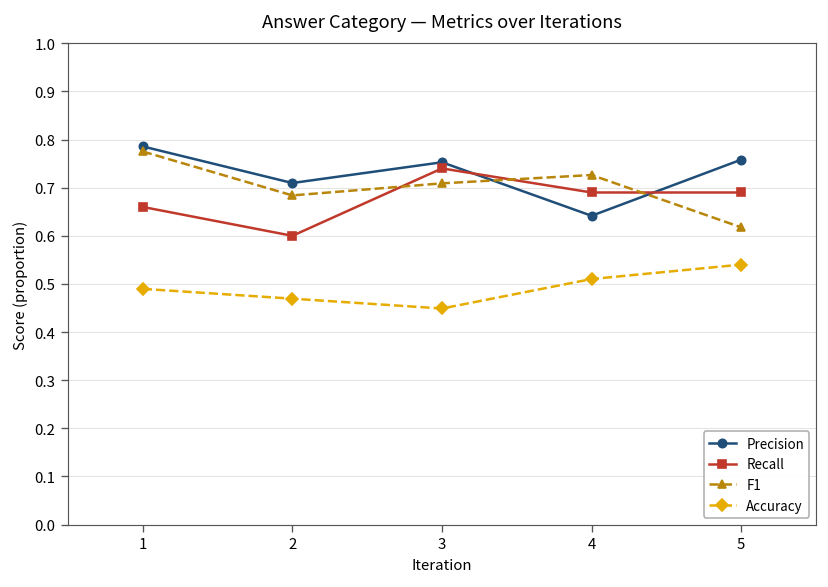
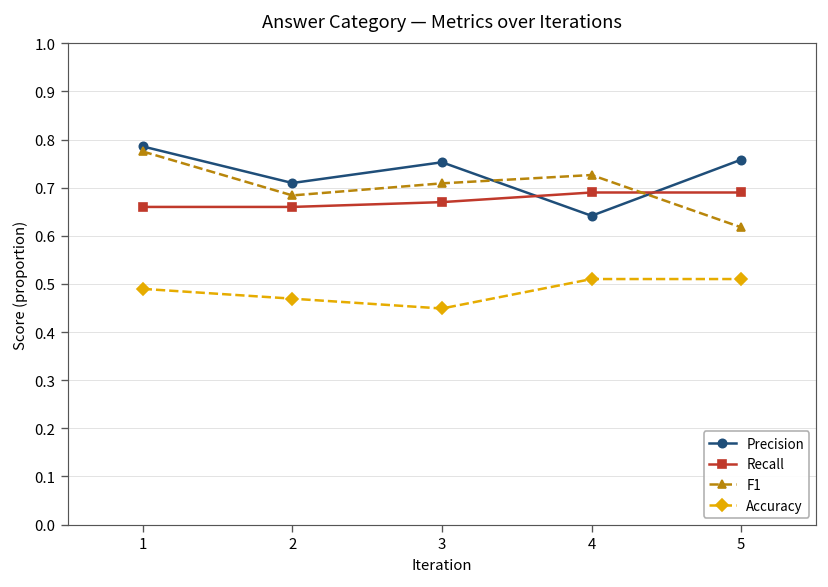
  {
    "Precision": {
      "1": 0.79,
      "2": 0.71,
      "3": 0.75,
      "4": 0.64,
      "5": 0.76
    },
    "Recall": {
      "1": 0.66,
-     "2": 0.60,
-     "3": 0.74,
+     "2": 0.66,
+     "3": 0.67,
      "4": 0.69,
      "5": 0.69
    },
    "F1": {
      "1": 0.78,
      "2": 0.68,
      "3": 0.71,
      "4": 0.73,
      "5": 0.62
    },
    "Accuracy": {
      "1": 0.49,
      "2": 0.47,
      "3": 0.45,
      "4": 0.51,
-     "5": 0.54
+     "5": 0.51
    }
  }
